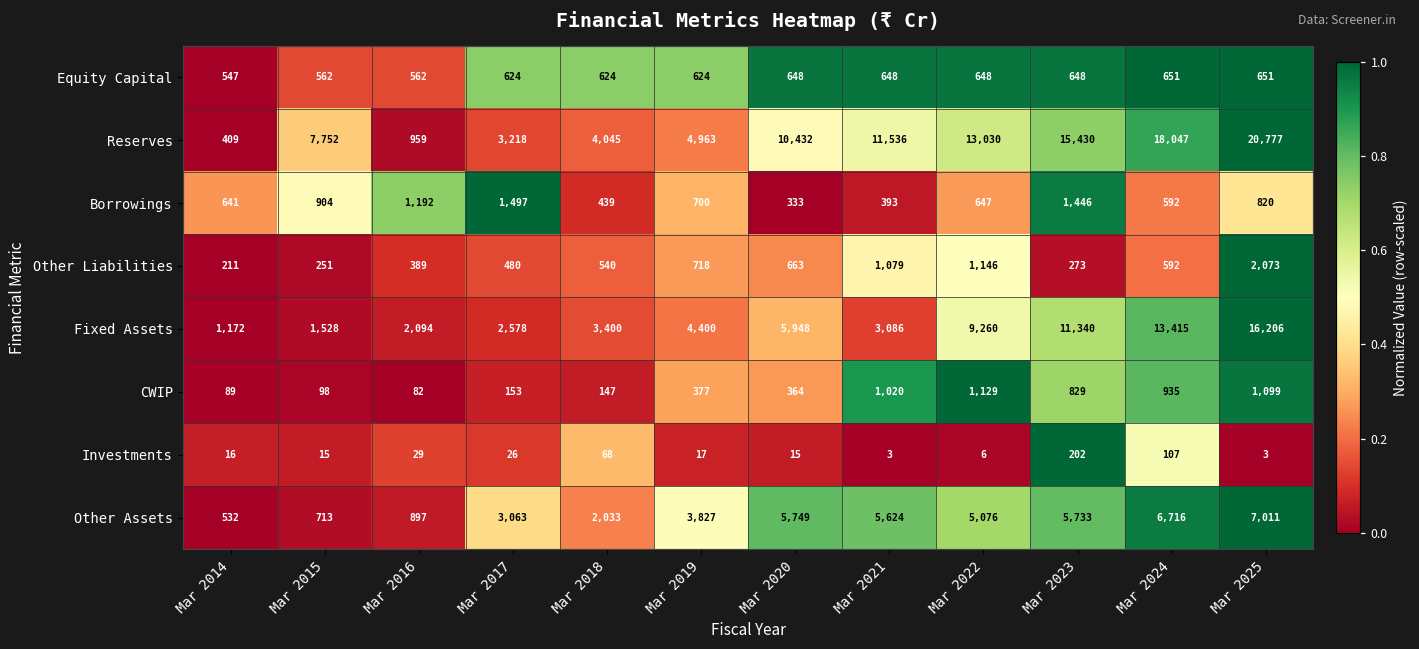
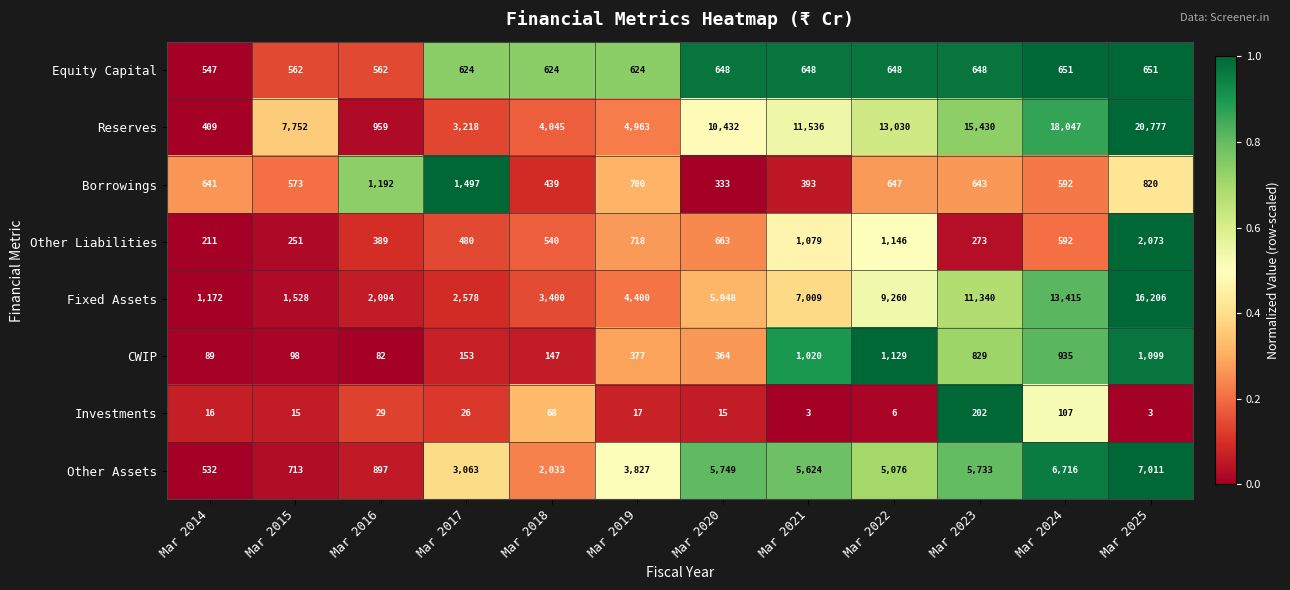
  {
    "Equity Capital": {
      "Mar 2014": "547",
      "Mar 2015": "562",
      "Mar 2016": "562",
      "Mar 2017": "624",
      "Mar 2018": "624",
      "Mar 2019": "624",
      "Mar 2020": "648",
      "Mar 2021": "648",
      "Mar 2022": "648",
      "Mar 2023": "648",
      "Mar 2024": "651",
      "Mar 2025": "651"
    },
    "Reserves": {
      "Mar 2014": "409",
      "Mar 2015": "7,752",
      "Mar 2016": "959",
      "Mar 2017": "3,218",
      "Mar 2018": "4,045",
      "Mar 2019": "4,963",
      "Mar 2020": "10,432",
      "Mar 2021": "11,536",
      "Mar 2022": "13,030",
      "Mar 2023": "15,430",
      "Mar 2024": "18,047",
      "Mar 2025": "20,777"
    },
    "Borrowings": {
      "Mar 2014": "641",
-     "Mar 2015": "904",
+     "Mar 2015": "573",
      "Mar 2016": "1,192",
      "Mar 2017": "1,497",
      "Mar 2018": "439",
      "Mar 2019": "700",
      "Mar 2020": "333",
      "Mar 2021": "393",
      "Mar 2022": "647",
-     "Mar 2023": "1,446",
+     "Mar 2023": "643",
      "Mar 2024": "592",
      "Mar 2025": "820"
    },
    "Other Liabilities": {
      "Mar 2014": "211",
      "Mar 2015": "251",
      "Mar 2016": "389",
      "Mar 2017": "480",
      "Mar 2018": "540",
      "Mar 2019": "718",
      "Mar 2020": "663",
      "Mar 2021": "1,079",
      "Mar 2022": "1,146",
      "Mar 2023": "273",
      "Mar 2024": "592",
      "Mar 2025": "2,073"
    },
    "Fixed Assets": {
      "Mar 2014": "1,172",
      "Mar 2015": "1,528",
      "Mar 2016": "2,094",
      "Mar 2017": "2,578",
      "Mar 2018": "3,400",
      "Mar 2019": "4,400",
      "Mar 2020": "5,948",
-     "Mar 2021": "3,086",
+     "Mar 2021": "7,009",
      "Mar 2022": "9,260",
      "Mar 2023": "11,340",
      "Mar 2024": "13,415",
      "Mar 2025": "16,206"
    },
    "CWIP": {
      "Mar 2014": "89",
      "Mar 2015": "98",
      "Mar 2016": "82",
      "Mar 2017": "153",
      "Mar 2018": "147",
      "Mar 2019": "377",
      "Mar 2020": "364",
      "Mar 2021": "1,020",
      "Mar 2022": "1,129",
      "Mar 2023": "829",
      "Mar 2024": "935",
      "Mar 2025": "1,099"
    },
    "Investments": {
      "Mar 2014": "16",
      "Mar 2015": "15",
      "Mar 2016": "29",
      "Mar 2017": "26",
      "Mar 2018": "68",
      "Mar 2019": "17",
      "Mar 2020": "15",
      "Mar 2021": "3",
      "Mar 2022": "6",
      "Mar 2023": "202",
      "Mar 2024": "107",
      "Mar 2025": "3"
    },
    "Other Assets": {
      "Mar 2014": "532",
      "Mar 2015": "713",
      "Mar 2016": "897",
      "Mar 2017": "3,063",
      "Mar 2018": "2,033",
      "Mar 2019": "3,827",
      "Mar 2020": "5,749",
      "Mar 2021": "5,624",
      "Mar 2022": "5,076",
      "Mar 2023": "5,733",
      "Mar 2024": "6,716",
      "Mar 2025": "7,011"
    }
  }
